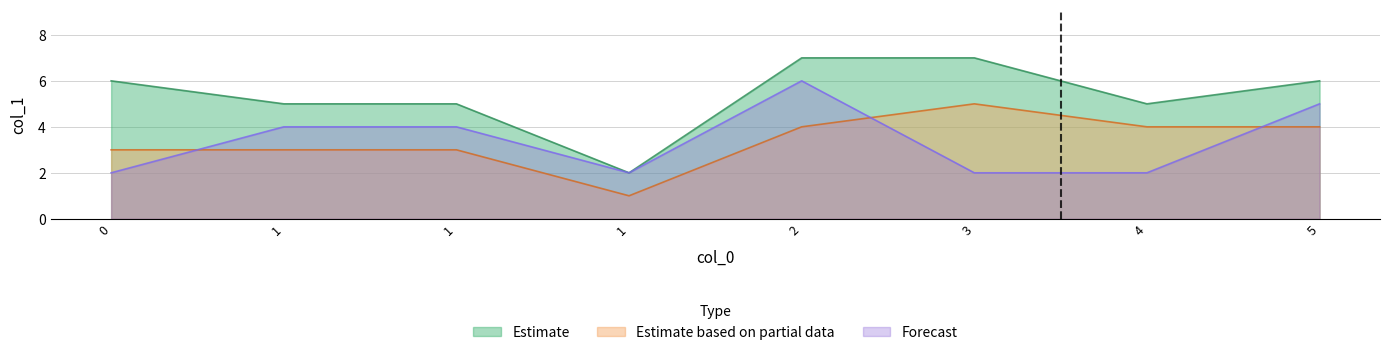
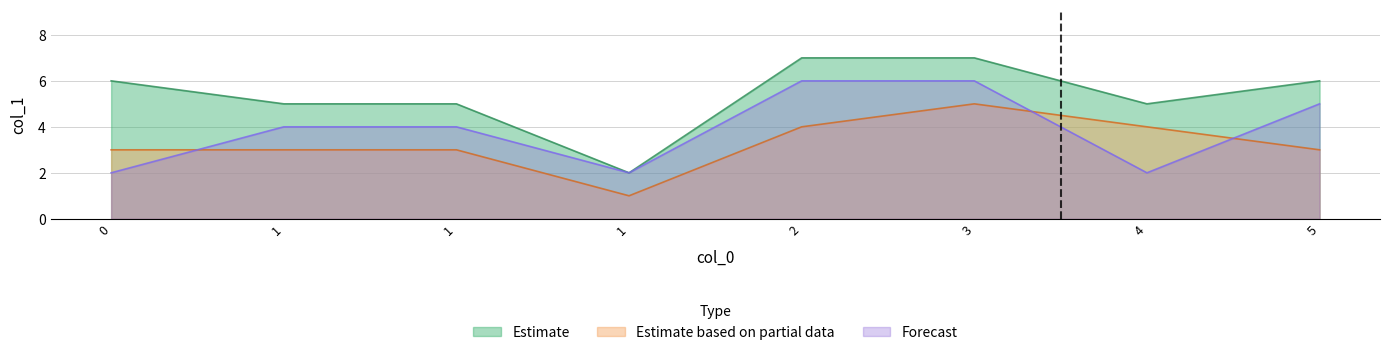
  {
    "Estimate": {
      "0": 6,
      "2": 7,
      "3": 7,
      "4": 5,
      "5": 6
    },
    "Estimate based on partial data": {
      "0": 3,
      "2": 4,
      "3": 5,
      "4": 4,
-     "5": 4
+     "5": 3
    },
    "Forecast": {
      "0": 2,
      "2": 6,
-     "3": 2,
+     "3": 6,
      "4": 2,
      "5": 5
    }
  }
